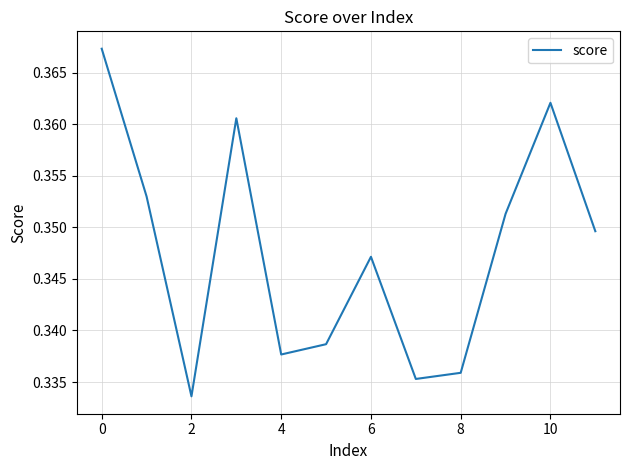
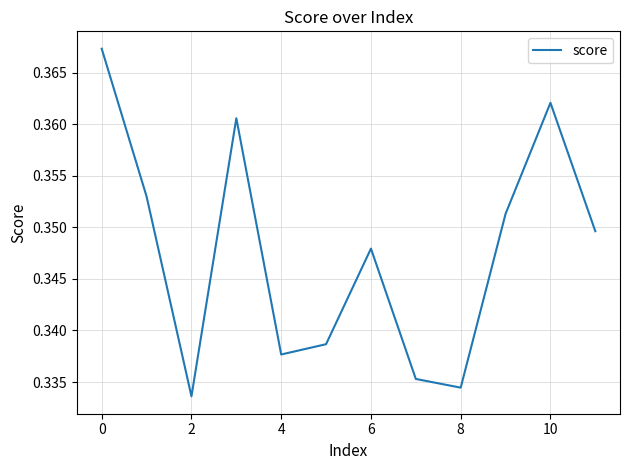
  {
    "0": 0.3673,
    "2": 0.3336,
    "4": 0.3377,
-   "6": 0.3471,
-   "8": 0.3359,
+   "6": 0.3479,
+   "8": 0.3345,
    "10": 0.3621
  }
